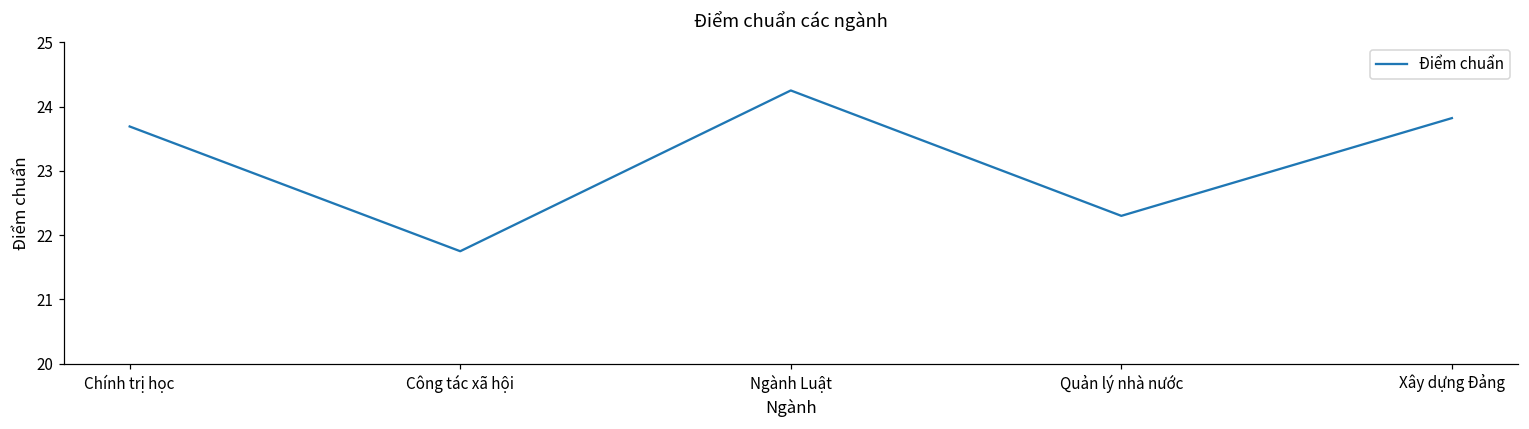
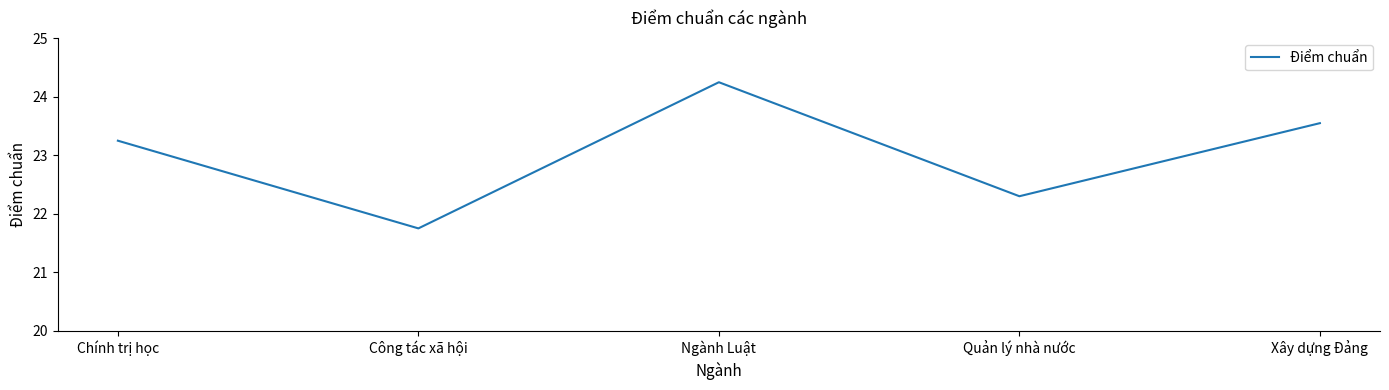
  {
-   "Chính trị học": 23.7,
+   "Chính trị học": 23.3,
    "Công tác xã hội": 21.8,
    "Ngành Luật": 24.3,
    "Quản lý nhà nước": 22.3,
-   "Xây dựng Đảng": 23.8
+   "Xây dựng Đảng": 23.6
  }
